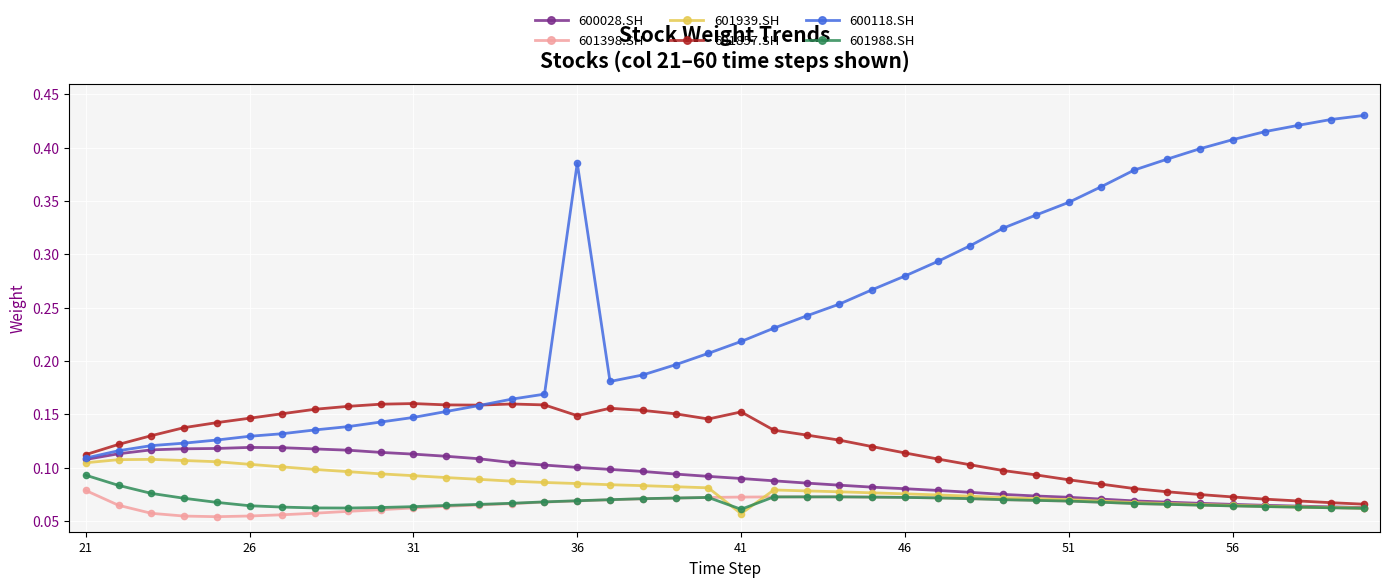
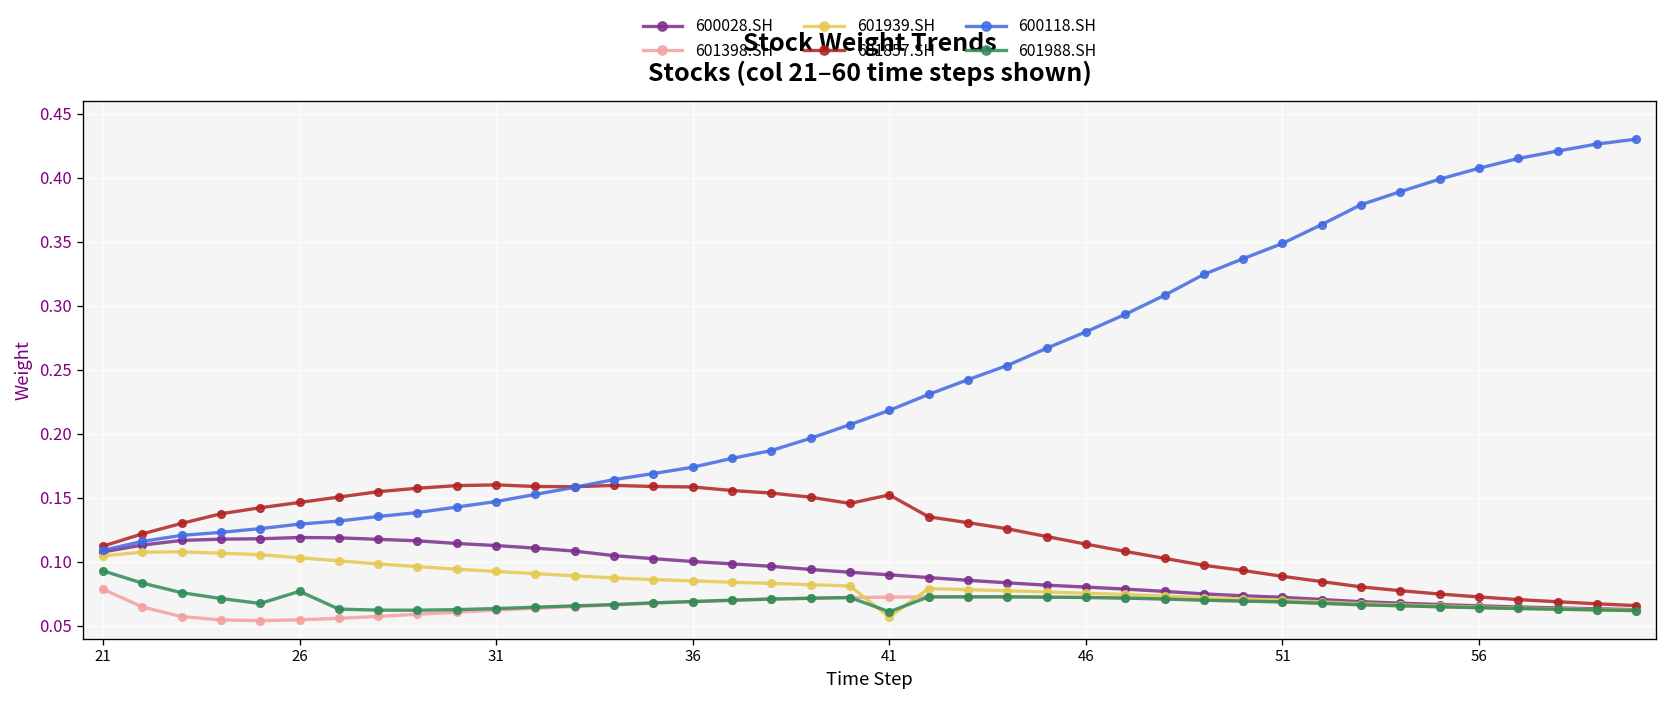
  {
    "600028.SH": {
      "26": 0.119,
      "31": 0.113,
      "36": 0.100,
      "41": 0.090,
      "46": 0.080
    },
    "601398.SH": {
      "21": 0.079,
      "26": 0.055,
      "41": 0.072
    },
    "601939.SH": {
      "21": 0.105,
      "26": 0.103,
      "31": 0.093,
      "36": 0.085,
      "41": 0.057,
      "46": 0.075
    },
    "601857.SH": {
      "21": 0.112,
      "26": 0.146,
      "31": 0.160,
-     "36": 0.149,
+     "36": 0.158,
      "41": 0.152,
      "46": 0.114,
      "51": 0.089,
      "56": 0.073
    },
    "600118.SH": {
      "26": 0.129,
      "31": 0.147,
-     "36": 0.385,
+     "36": 0.174,
      "41": 0.218,
      "46": 0.280,
      "51": 0.349,
      "56": 0.407
    },
    "601988.SH": {
      "21": 0.093,
-     "26": 0.064,
+     "26": 0.077,
      "41": 0.061
    }
  }
